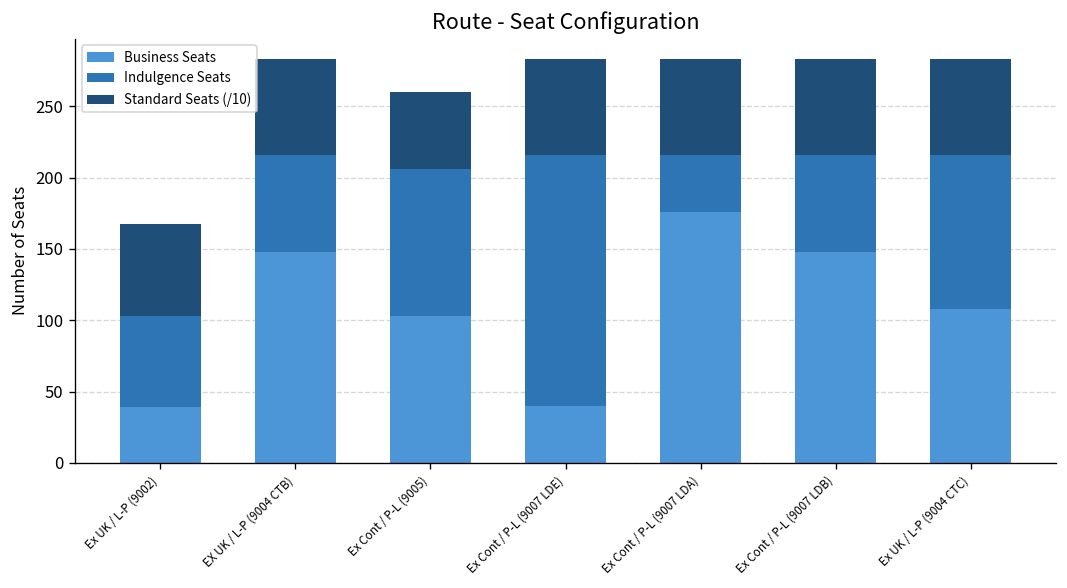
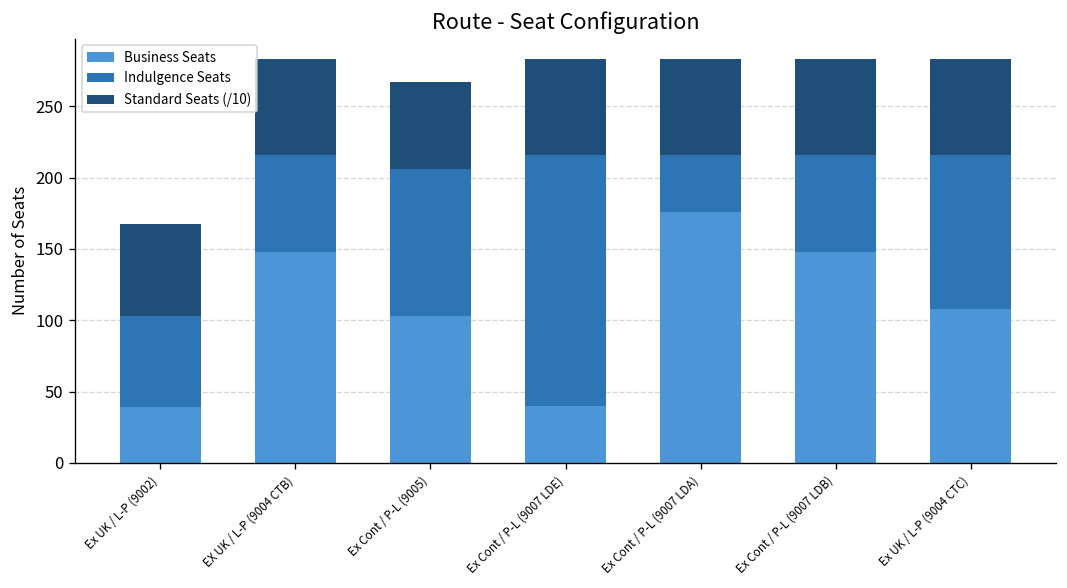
  {
    "Standard Seats (/10)": {
      "Ex UK / L-P (9002)": 65,
      "EX UK / L-P (9004 CTB)": 67,
-     "Ex Cont / P-L (9005)": 54,
+     "Ex Cont / P-L (9005)": 61,
      "Ex Cont / P-L (9007 LDE)": 67,
      "Ex Cont / P-L (9007 LDA)": 67,
      "Ex Cont / P-L (9007 LDB)": 67,
      "Ex UK / L-P (9004 CTC)": 67
    }
  }
